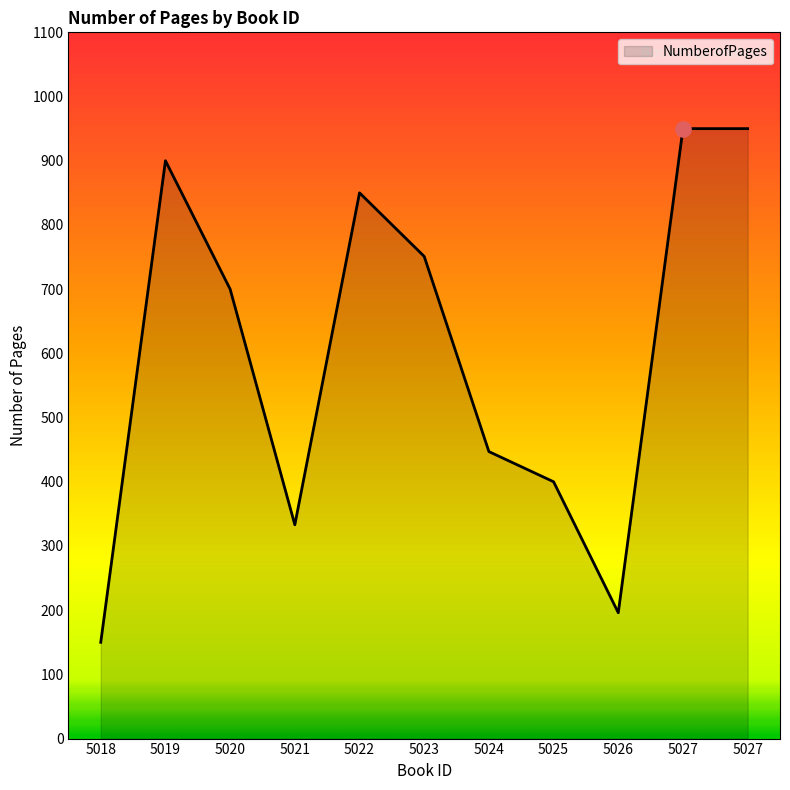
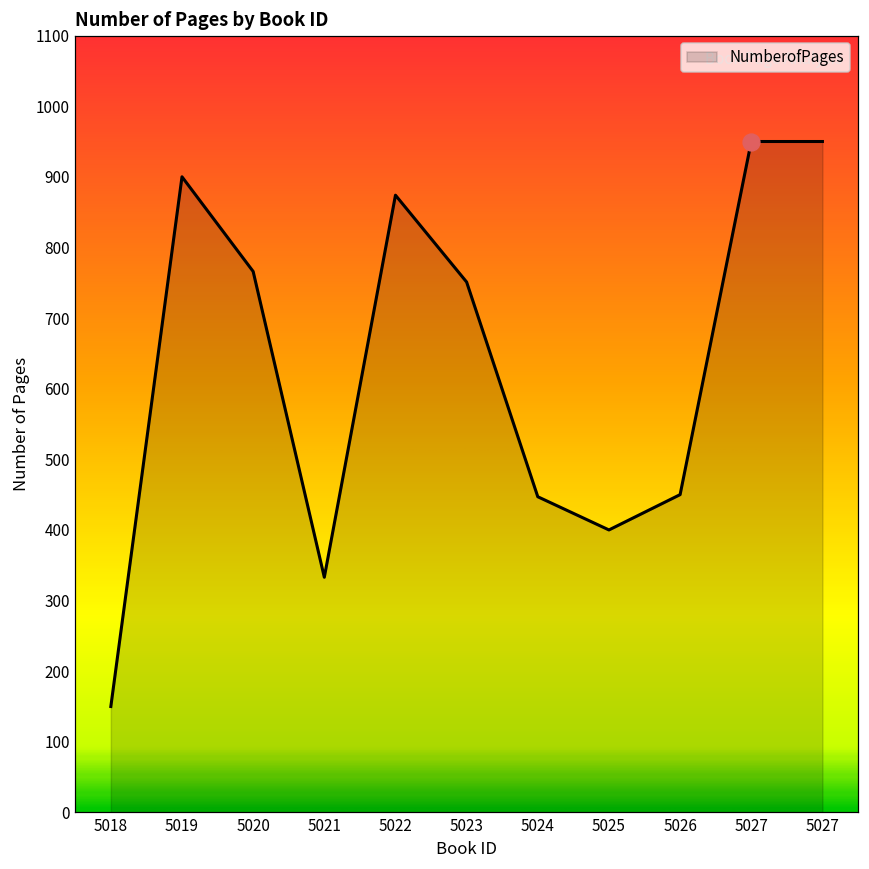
  {
    "NumberofPages": {
      "5018": 150,
      "5019": 900,
-     "5020": 700,
+     "5020": 770,
      "5021": 330,
-     "5022": 850,
+     "5022": 870,
      "5023": 750,
      "5024": 450,
      "5025": 400,
-     "5026": 200
+     "5026": 450
    }
  }
